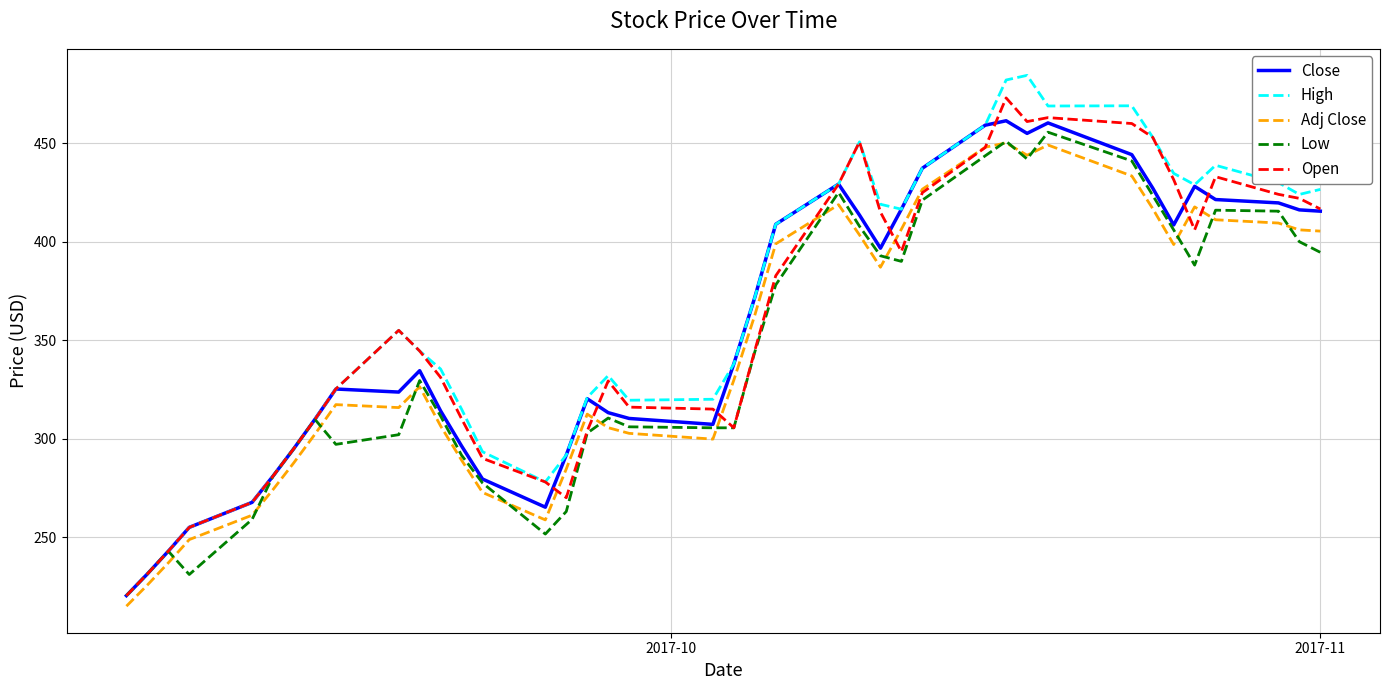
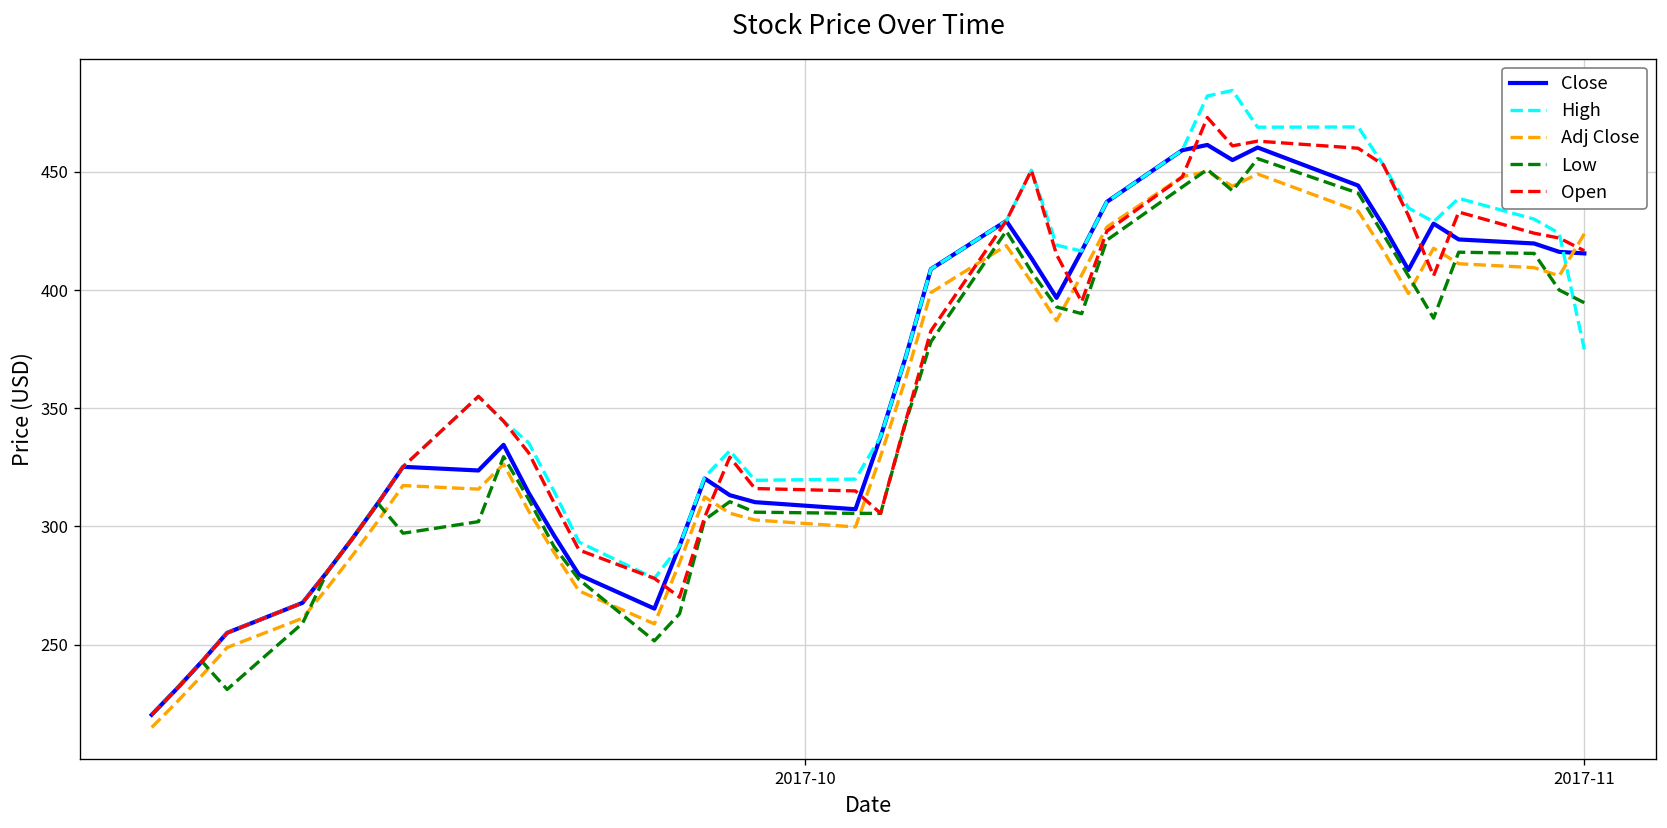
  {
    "High": {
-     "2017-11": 427
+     "2017-11": 375
    },
    "Adj Close": {
-     "2017-11": 405
+     "2017-11": 424
    },
    "Low": {
      "2017-11": 395
    }
  }
